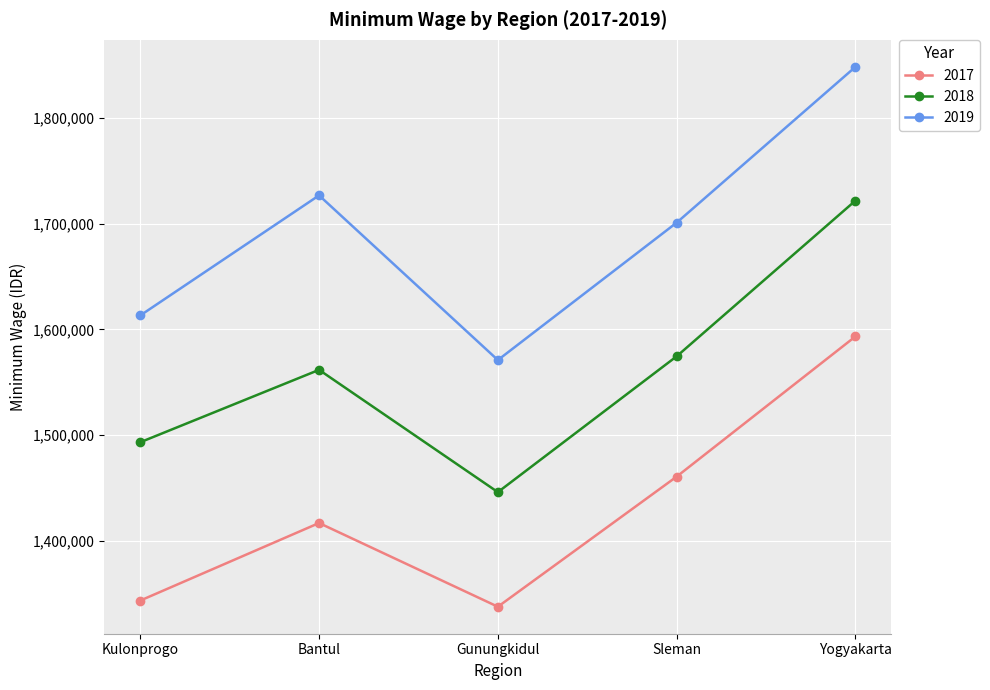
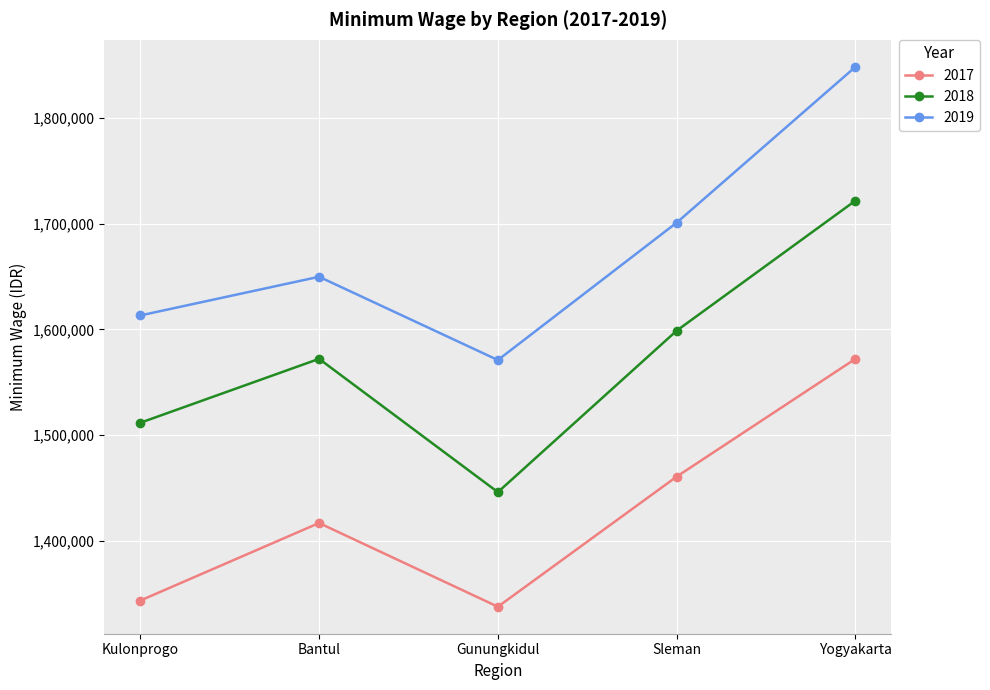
  {
    "2017": {
      "Kulonprogo": "1,343,000",
      "Bantul": "1,417,000",
      "Gunungkidul": "1,338,000",
      "Sleman": "1,461,000",
-     "Yogyakarta": "1,593,000"
+     "Yogyakarta": "1,572,000"
    },
    "2018": {
-     "Kulonprogo": "1,493,000",
-     "Bantul": "1,562,000",
+     "Kulonprogo": "1,512,000",
+     "Bantul": "1,572,000",
      "Gunungkidul": "1,446,000",
-     "Sleman": "1,575,000",
+     "Sleman": "1,599,000",
      "Yogyakarta": "1,722,000"
    },
    "2019": {
      "Kulonprogo": "1,613,000",
-     "Bantul": "1,727,000",
+     "Bantul": "1,650,000",
      "Gunungkidul": "1,571,000",
      "Sleman": "1,701,000",
      "Yogyakarta": "1,848,000"
    }
  }
